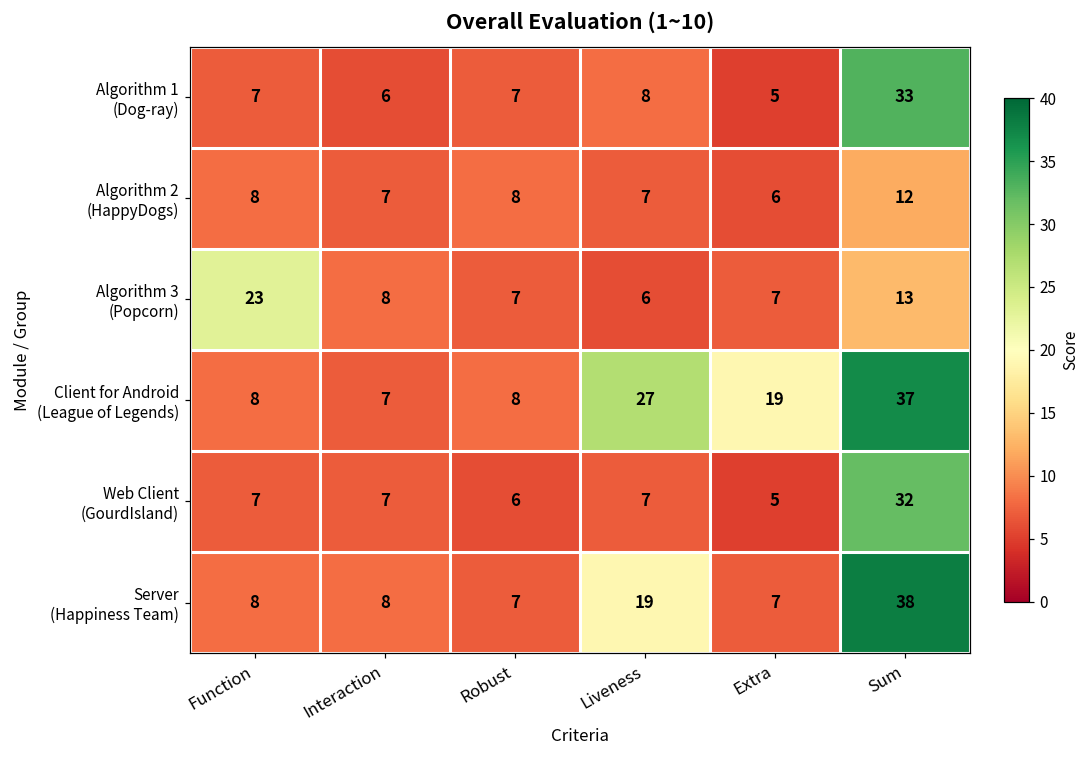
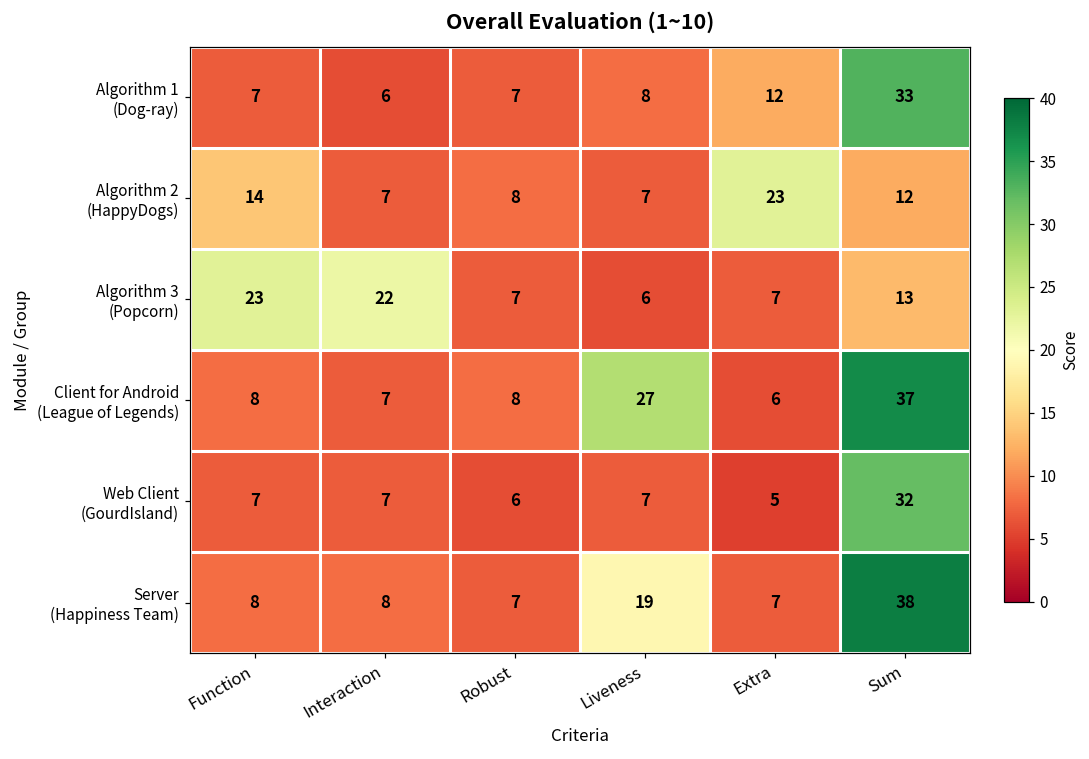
  {
    "Algorithm 1 (Dog-ray)": {
      "Function": 7,
      "Interaction": 6,
      "Robust": 7,
      "Liveness": 8,
-     "Extra": 5,
+     "Extra": 12,
      "Sum": 33
    },
    "Algorithm 2 (HappyDogs)": {
-     "Function": 8,
+     "Function": 14,
      "Interaction": 7,
      "Robust": 8,
      "Liveness": 7,
-     "Extra": 6,
+     "Extra": 23,
      "Sum": 12
    },
    "Algorithm 3 (Popcorn)": {
      "Function": 23,
-     "Interaction": 8,
+     "Interaction": 22,
      "Robust": 7,
      "Liveness": 6,
      "Extra": 7,
      "Sum": 13
    },
    "Client for Android (League of Legends)": {
      "Function": 8,
      "Interaction": 7,
      "Robust": 8,
      "Liveness": 27,
-     "Extra": 19,
+     "Extra": 6,
      "Sum": 37
    },
    "Web Client (GourdIsland)": {
      "Function": 7,
      "Interaction": 7,
      "Robust": 6,
      "Liveness": 7,
      "Extra": 5,
      "Sum": 32
    },
    "Server (Happiness Team)": {
      "Function": 8,
      "Interaction": 8,
      "Robust": 7,
      "Liveness": 19,
      "Extra": 7,
      "Sum": 38
    }
  }
